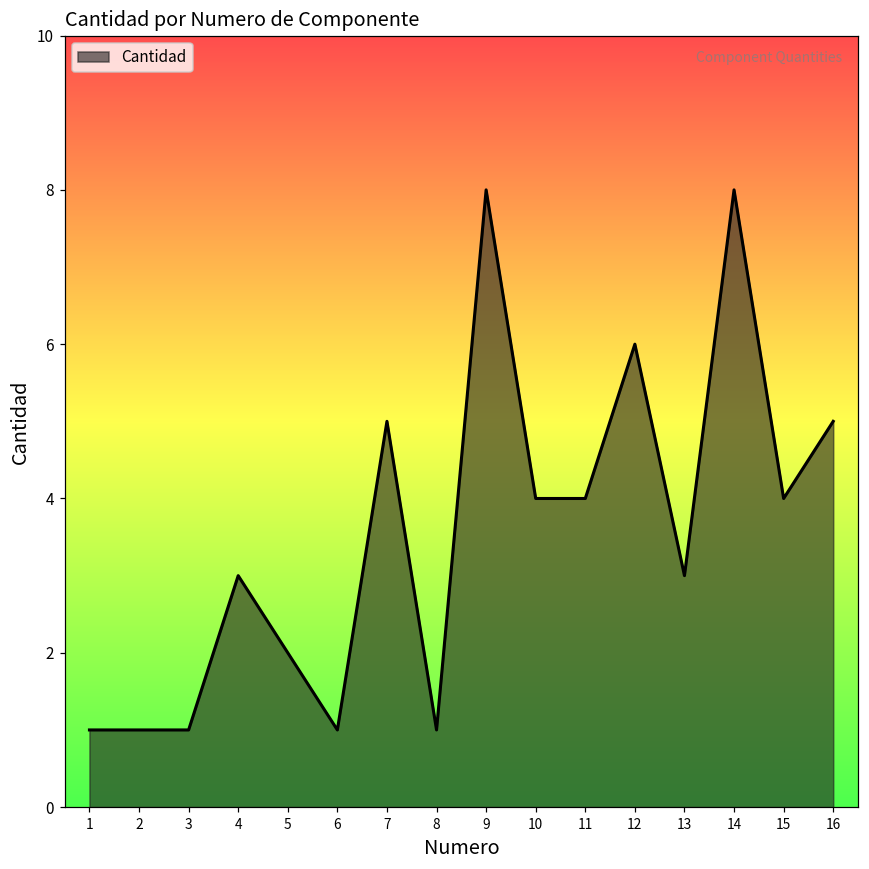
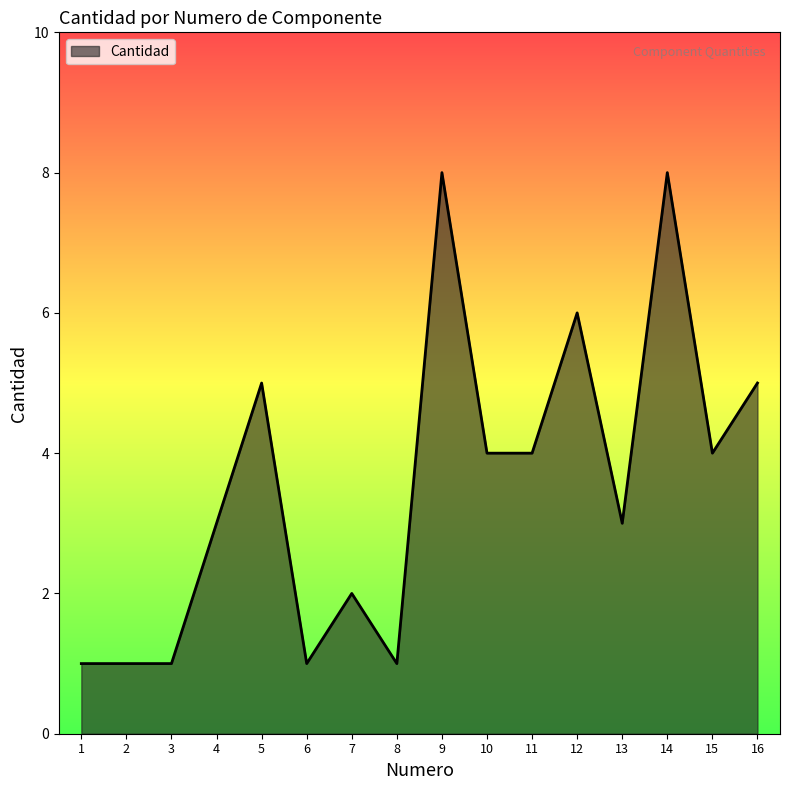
  {
    "1": 1,
    "2": 1,
    "3": 1,
    "4": 3,
-   "5": 2,
+   "5": 5,
    "6": 1,
-   "7": 5,
+   "7": 2,
    "8": 1,
    "9": 8,
    "10": 4,
    "11": 4,
    "12": 6,
    "13": 3,
    "14": 8,
    "15": 4,
    "16": 5
  }
